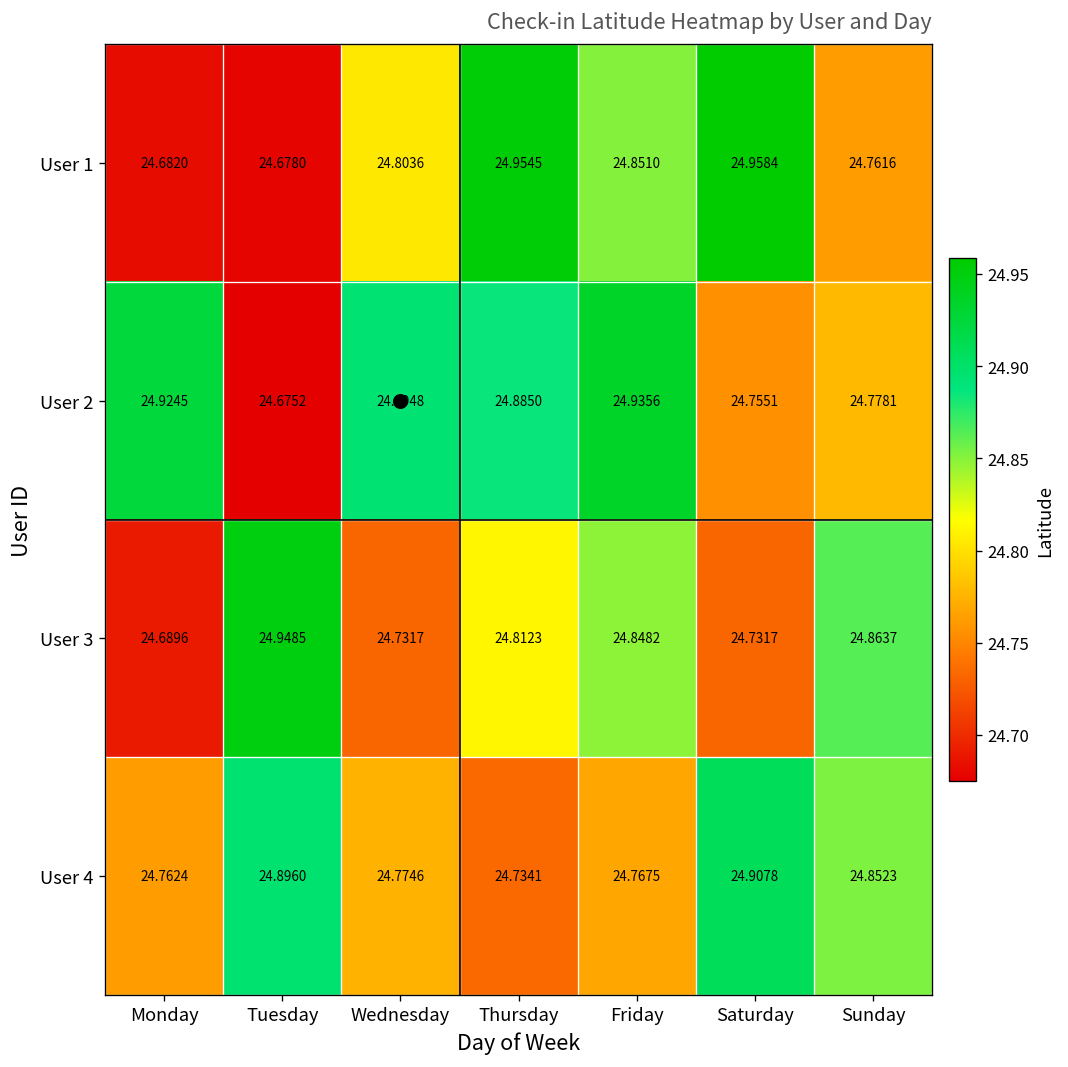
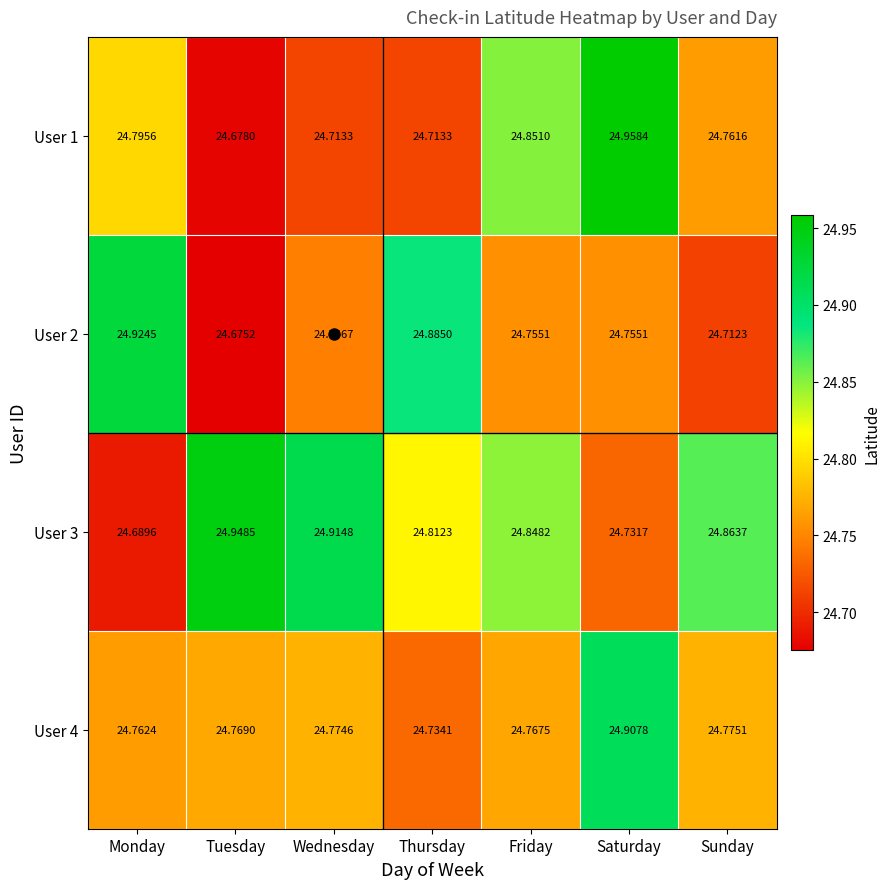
  {
    "User 1": {
-     "Monday": 24.6820,
-     "Wednesday": 24.8036,
-     "Thursday": 24.9545
+     "Monday": 24.7956,
+     "Wednesday": 24.7133,
+     "Thursday": 24.7133
    },
    "User 2": {
-     "Wednesday": 24.8948,
-     "Friday": 24.9356,
-     "Sunday": 24.7781
+     "Wednesday": 24.7467,
+     "Friday": 24.7551,
+     "Sunday": 24.7123
    },
    "User 3": {
-     "Wednesday": 24.7317
+     "Wednesday": 24.9148
    },
    "User 4": {
-     "Tuesday": 24.8960,
-     "Sunday": 24.8523
+     "Tuesday": 24.7690,
+     "Sunday": 24.7751
    }
  }
